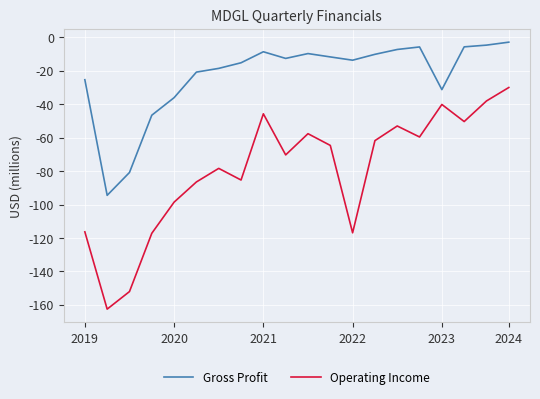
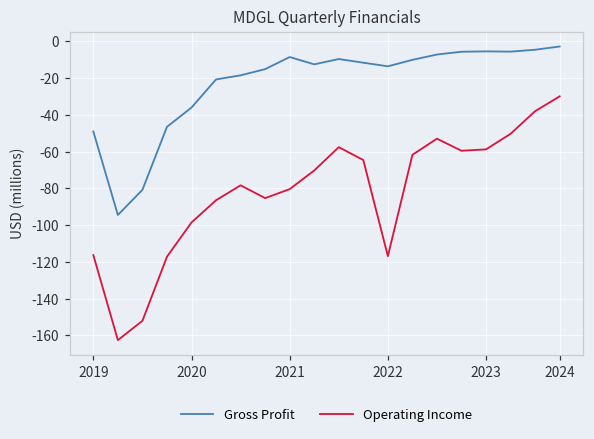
  {
    "Gross Profit": {
-     "2019": -25,
+     "2019": -49,
      "2020": -36,
      "2021": -9,
      "2022": -14,
-     "2023": -31,
+     "2023": -5,
      "2024": -3
    },
    "Operating Income": {
      "2019": -116,
      "2020": -99,
-     "2021": -46,
+     "2021": -80,
      "2022": -117,
-     "2023": -40,
+     "2023": -59,
      "2024": -30
    }
  }
